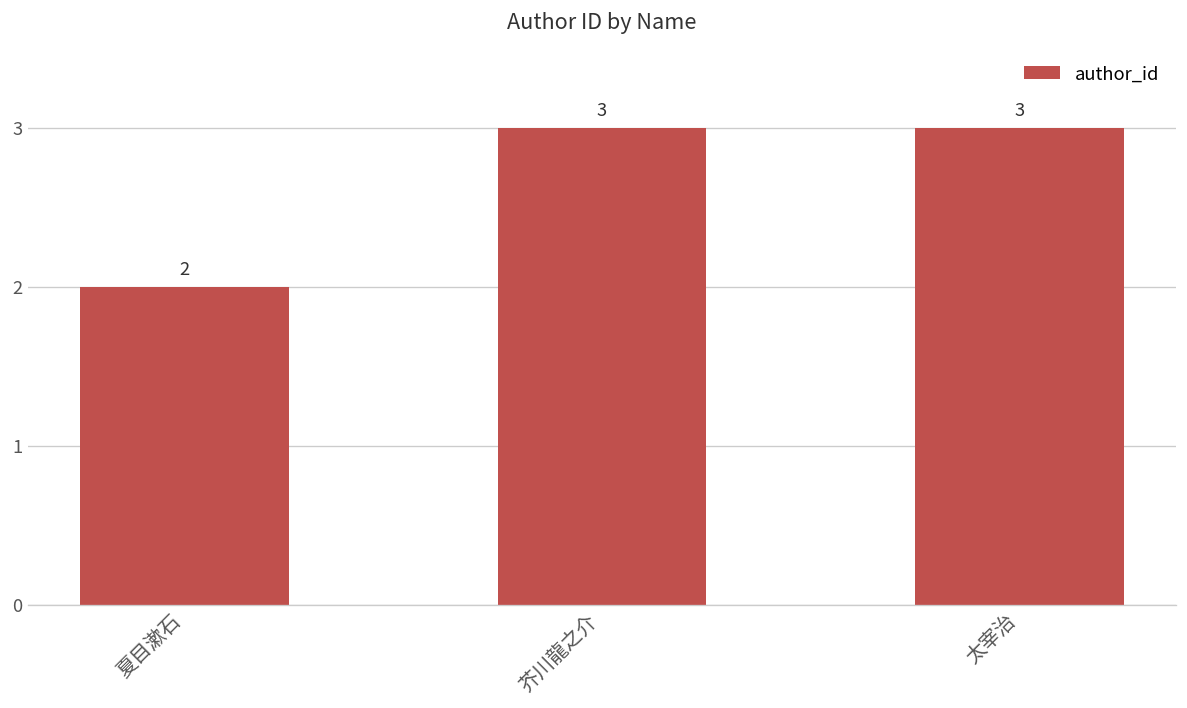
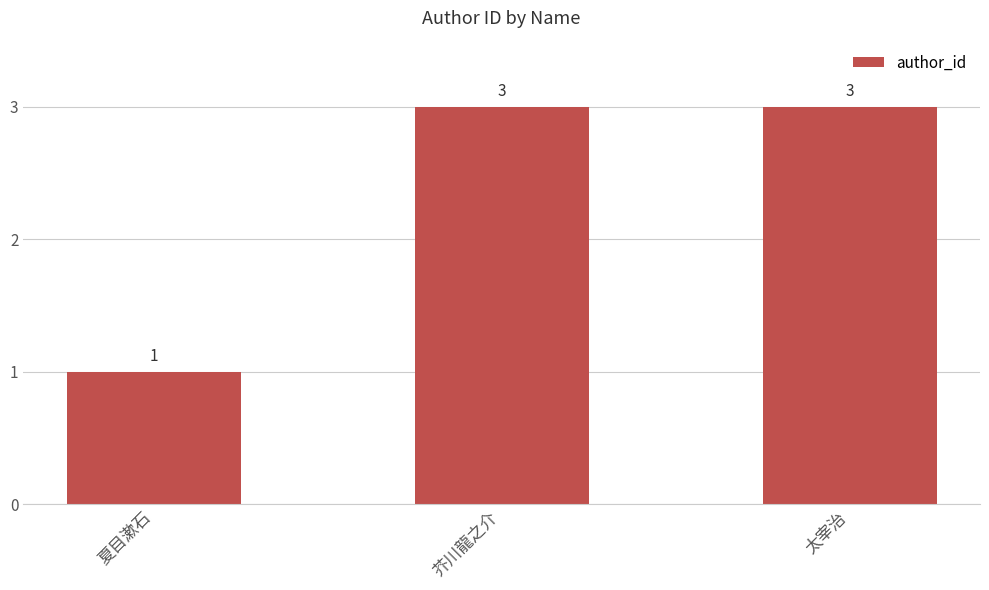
  {
-   "夏目漱石": 2,
+   "夏目漱石": 1,
    "芥川龍之介": 3,
    "太宰治": 3
  }
